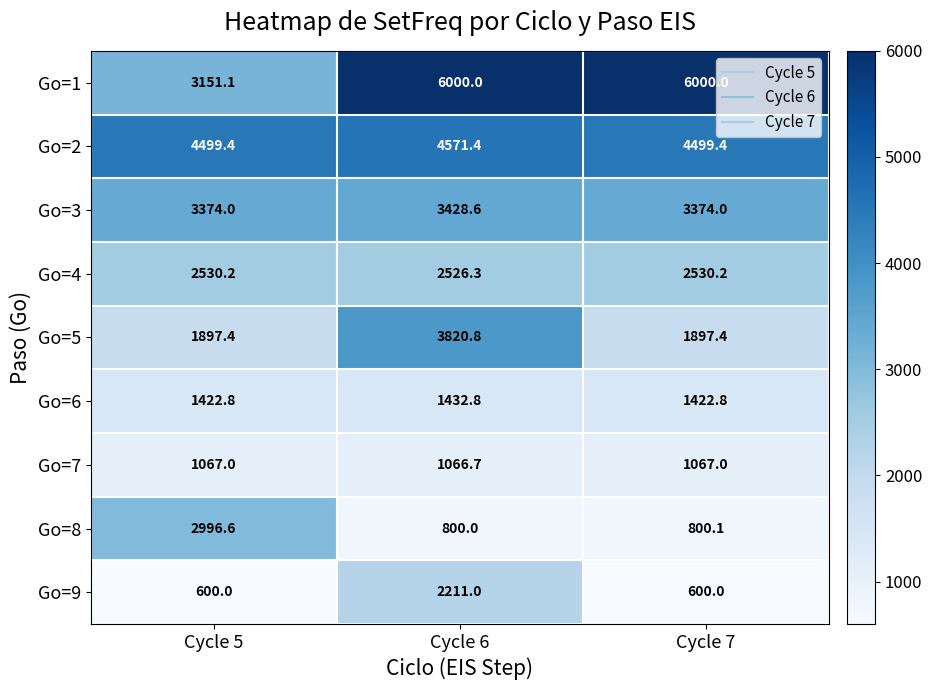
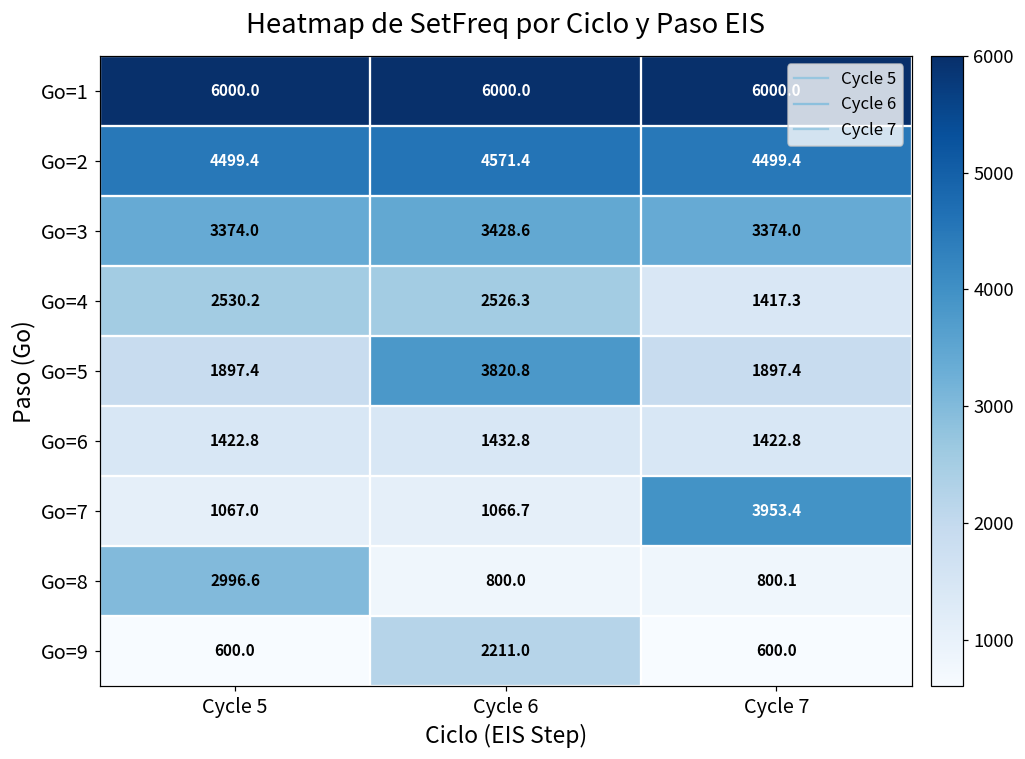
  {
    "Go=1": {
-     "Cycle 5": 3151.1,
+     "Cycle 5": 6000.0,
      "Cycle 6": 6000.0
    },
    "Go=2": {
      "Cycle 5": 4499.4,
      "Cycle 6": 4571.4,
      "Cycle 7": 4499.4
    },
    "Go=3": {
      "Cycle 5": 3374.0,
      "Cycle 6": 3428.6,
      "Cycle 7": 3374.0
    },
    "Go=4": {
      "Cycle 5": 2530.2,
      "Cycle 6": 2526.3,
-     "Cycle 7": 2530.2
+     "Cycle 7": 1417.3
    },
    "Go=5": {
      "Cycle 5": 1897.4,
      "Cycle 6": 3820.8,
      "Cycle 7": 1897.4
    },
    "Go=6": {
      "Cycle 5": 1422.8,
      "Cycle 6": 1432.8,
      "Cycle 7": 1422.8
    },
    "Go=7": {
      "Cycle 5": 1067.0,
      "Cycle 6": 1066.7,
-     "Cycle 7": 1067.0
+     "Cycle 7": 3953.4
    },
    "Go=8": {
      "Cycle 5": 2996.6,
      "Cycle 6": 800.0,
      "Cycle 7": 800.1
    },
    "Go=9": {
      "Cycle 5": 600.0,
      "Cycle 6": 2211.0,
      "Cycle 7": 600.0
    }
  }
